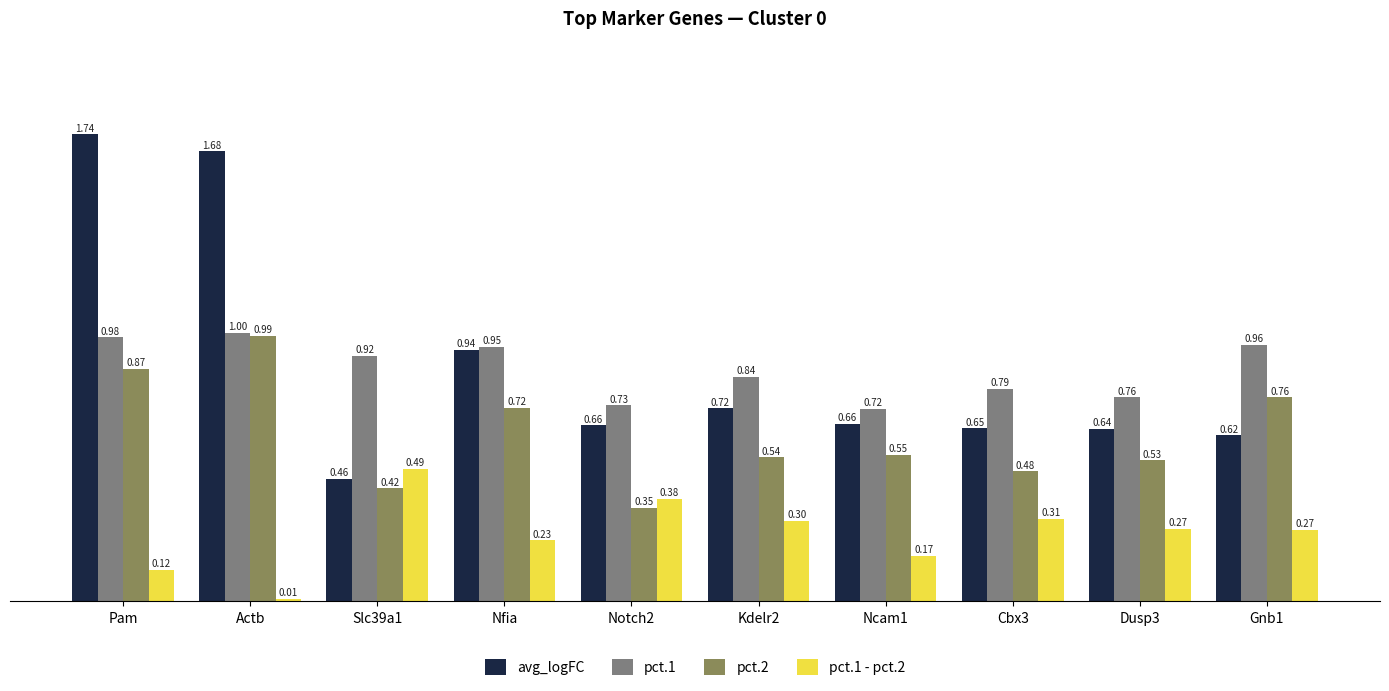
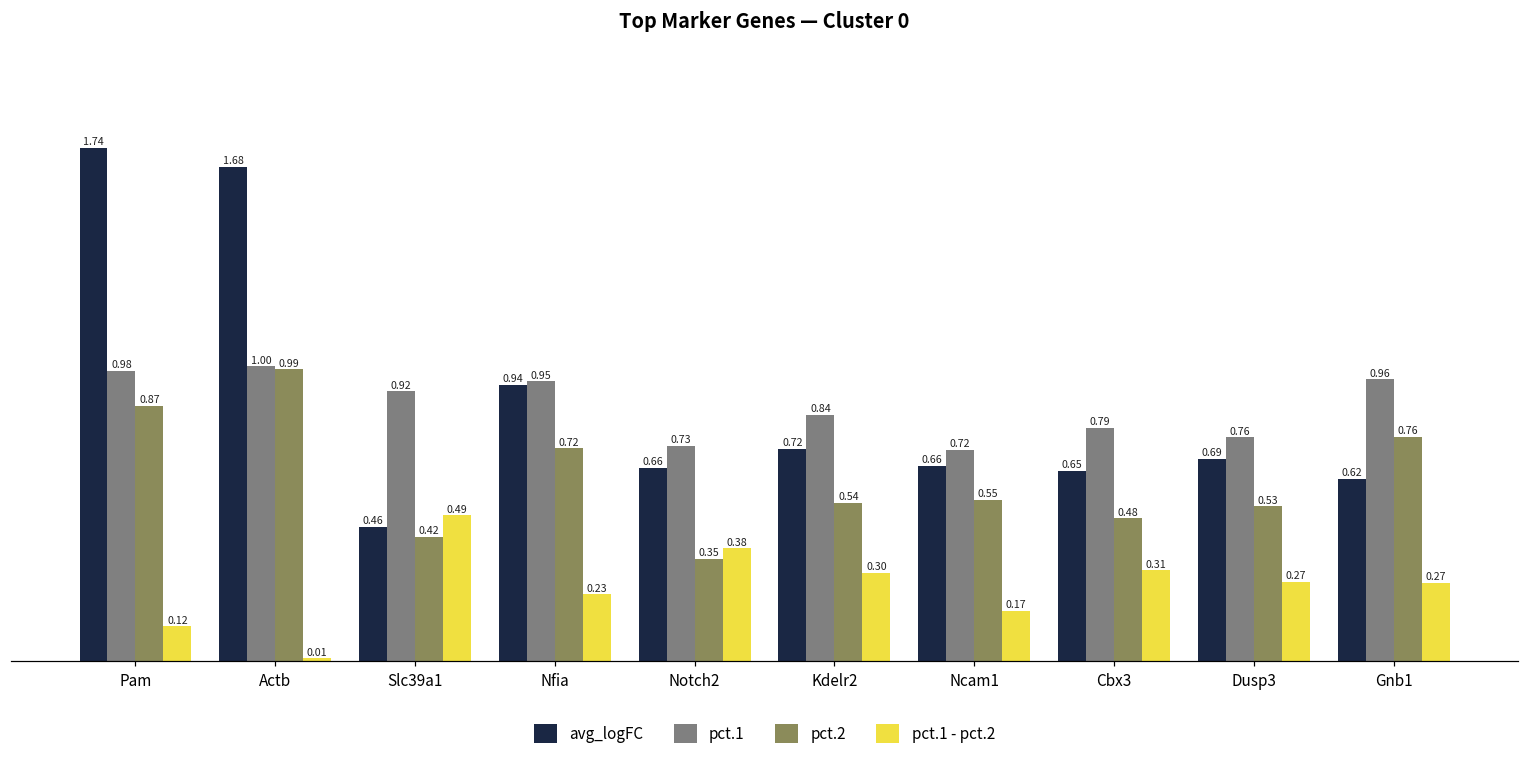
  {
    "avg_logFC": {
      "Pam": 1.74,
      "Actb": 1.68,
      "Slc39a1": 0.46,
      "Nfia": 0.94,
      "Notch2": 0.66,
      "Kdelr2": 0.72,
      "Ncam1": 0.66,
      "Cbx3": 0.65,
-     "Dusp3": 0.64,
+     "Dusp3": 0.69,
      "Gnb1": 0.62
    },
    "pct.1 - pct.2": {
      "Pam": 0.12,
      "Actb": 0.01,
      "Slc39a1": 0.49,
      "Nfia": 0.23,
      "Notch2": 0.38,
      "Kdelr2": 0.30,
      "Ncam1": 0.17,
      "Cbx3": 0.31,
      "Dusp3": 0.27,
      "Gnb1": 0.27
    }
  }
